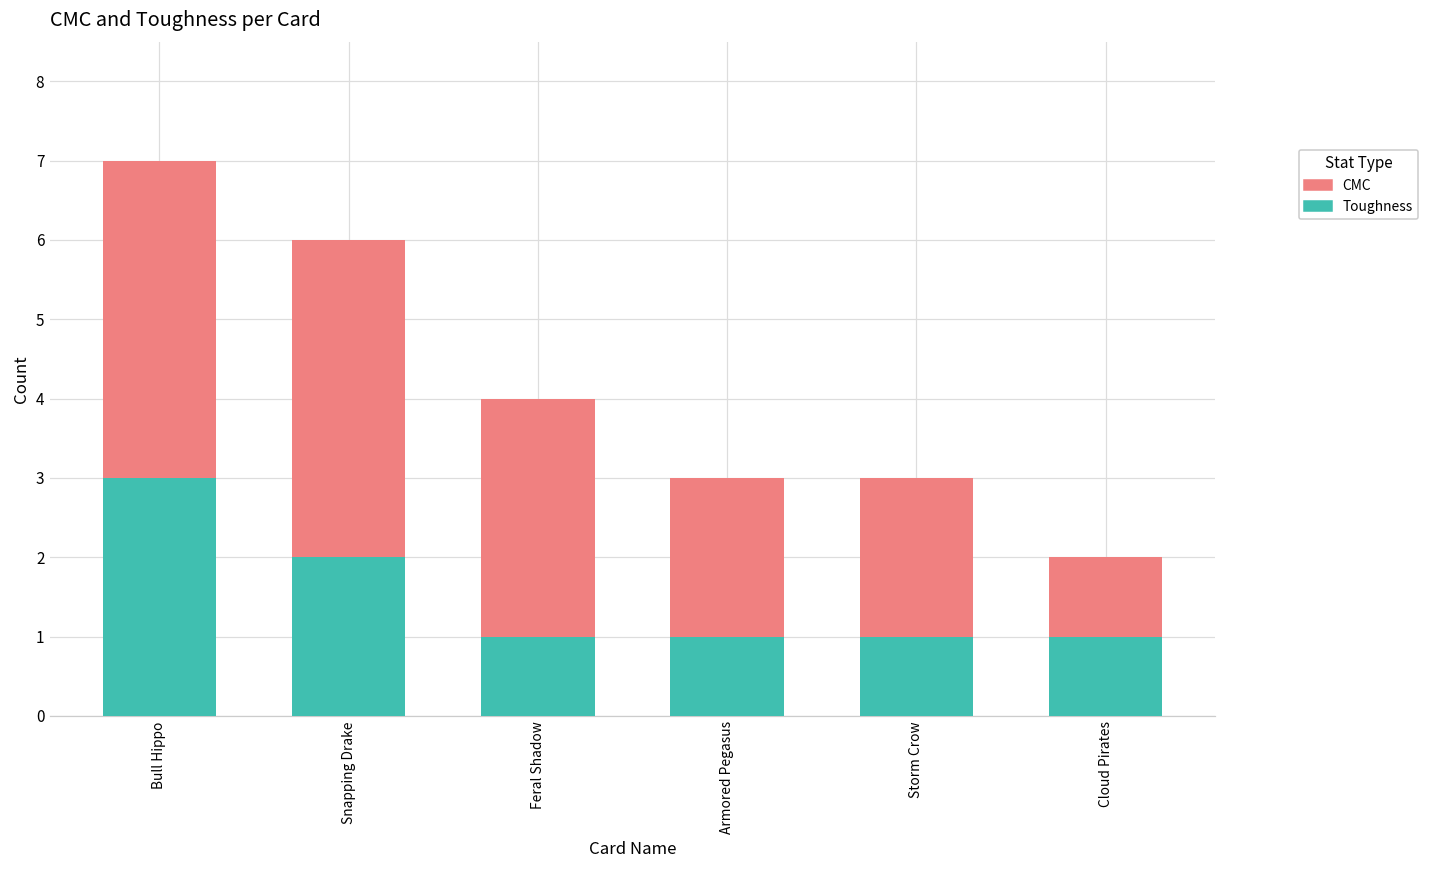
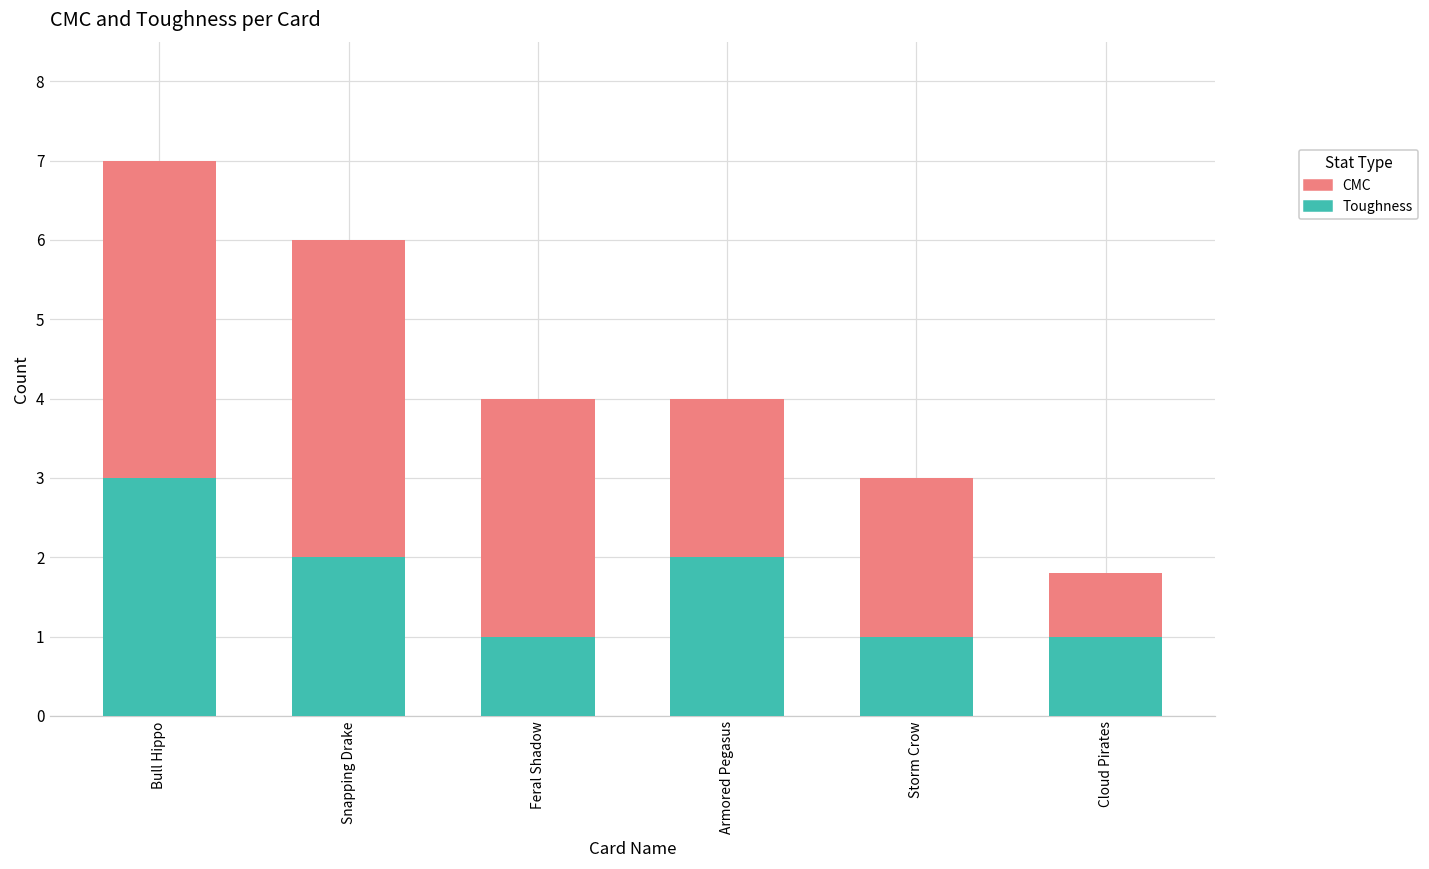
  {
    "Toughness": {
      "Bull Hippo": 3,
      "Snapping Drake": 2,
      "Feral Shadow": 1,
-     "Armored Pegasus": 1,
+     "Armored Pegasus": 2,
      "Storm Crow": 1,
      "Cloud Pirates": 1
    },
    "CMC": {
      "Bull Hippo": 4.0,
      "Snapping Drake": 4.0,
      "Feral Shadow": 3.0,
      "Armored Pegasus": 2.0,
      "Storm Crow": 2.0,
-     "Cloud Pirates": 1.0
+     "Cloud Pirates": 0.8
    }
  }
